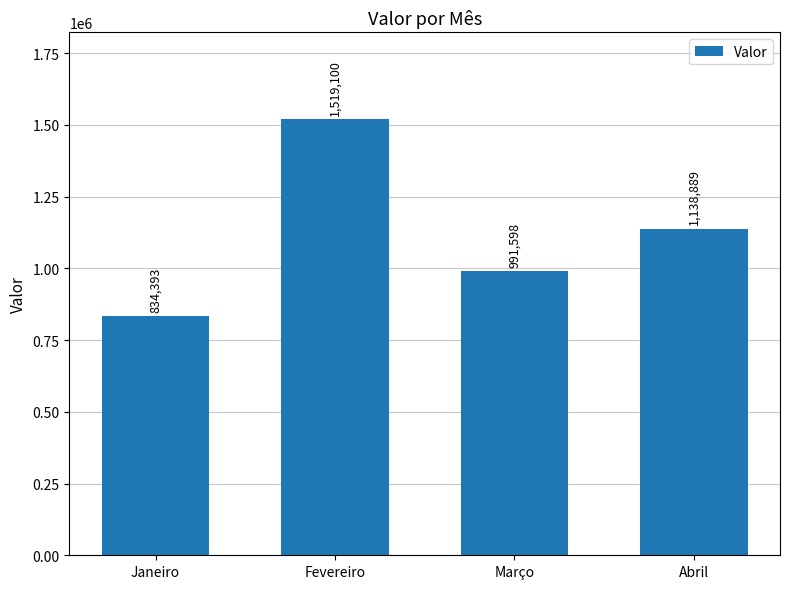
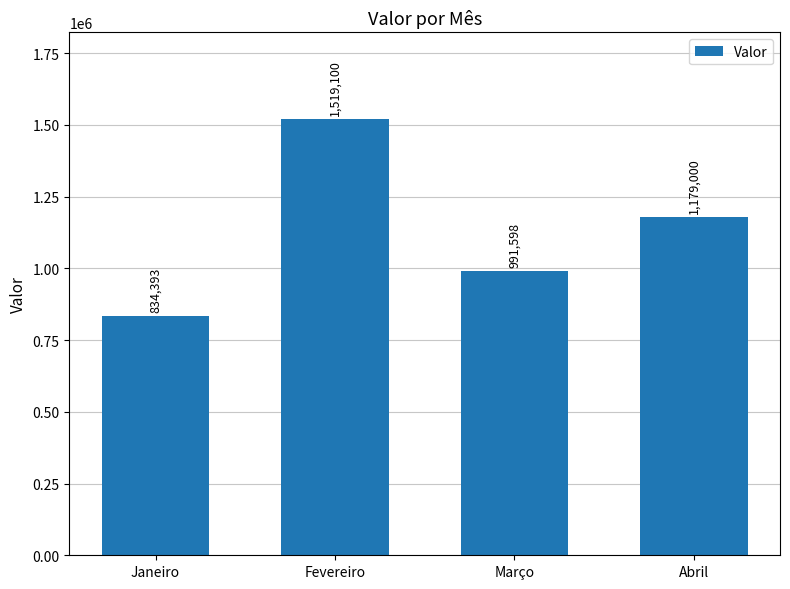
  {
    "Janeiro": "834,393",
    "Fevereiro": "1,519,100",
    "Março": "991,598",
-   "Abril": "1,138,889"
+   "Abril": "1,179,000"
  }
